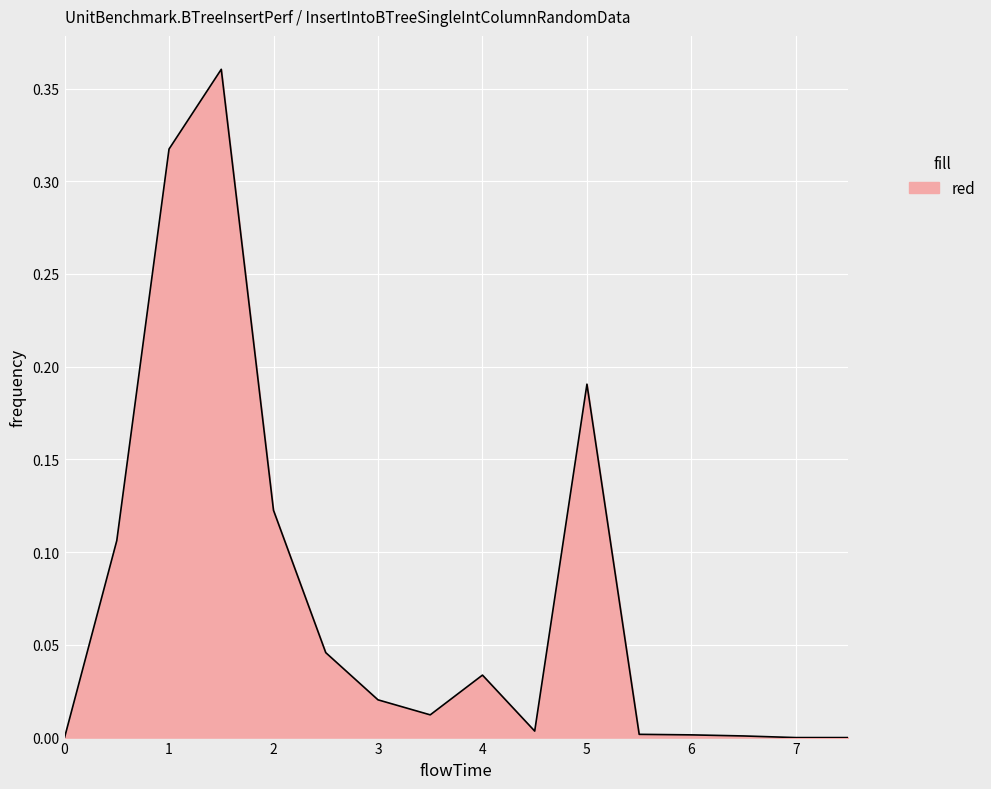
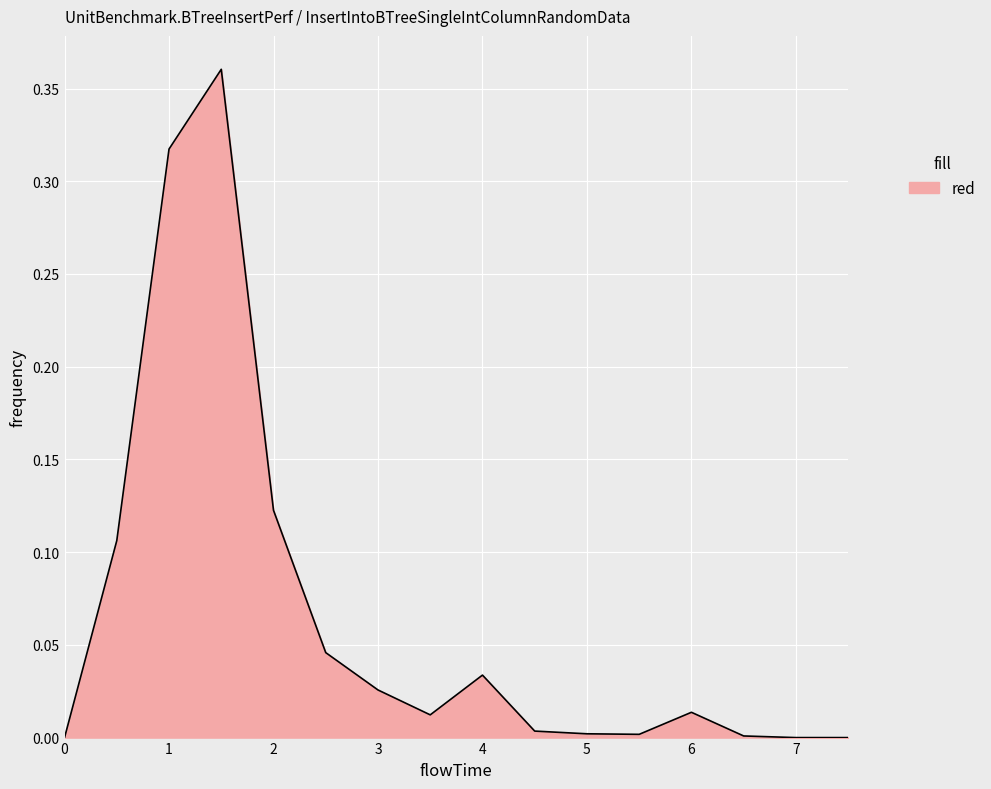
  {
    "0": 0.000,
    "1": 0.317,
    "2": 0.123,
-   "3": 0.020,
+   "3": 0.026,
    "4": 0.034,
-   "5": 0.191,
-   "6": 0.001,
+   "5": 0.002,
+   "6": 0.014,
    "7": 0.000
  }
